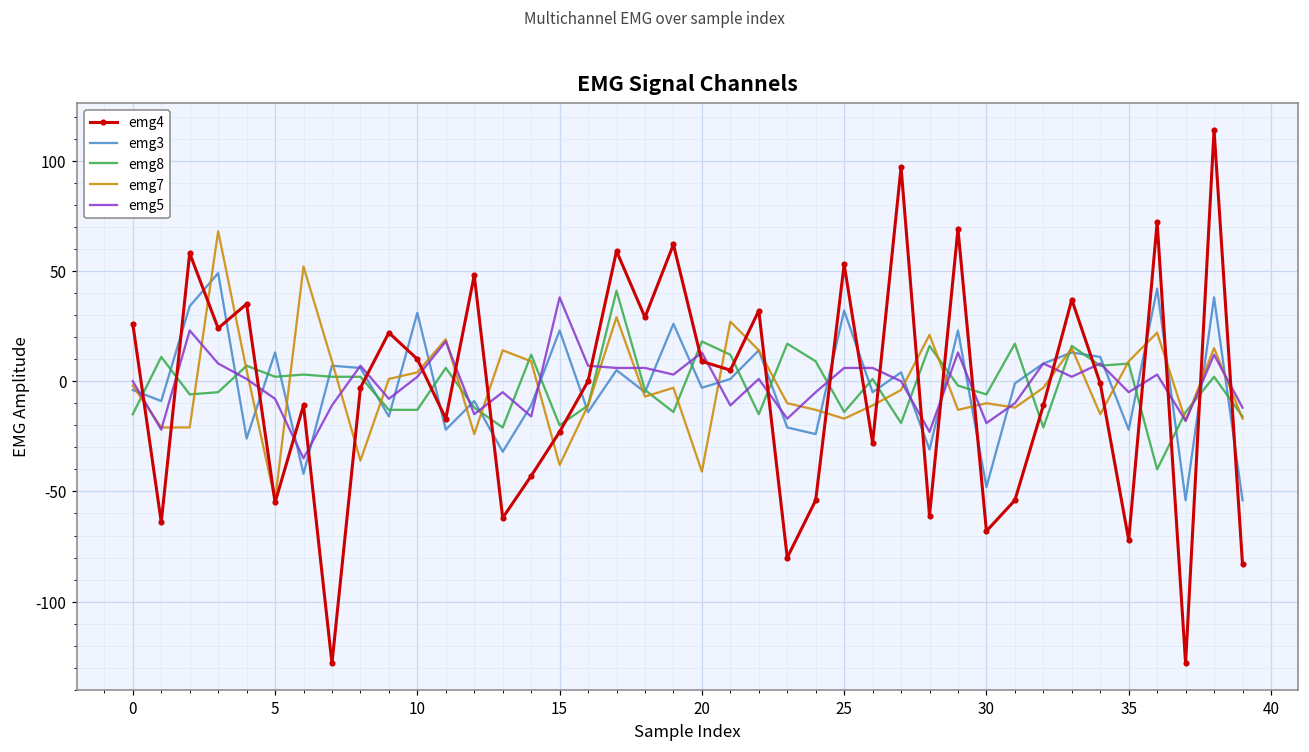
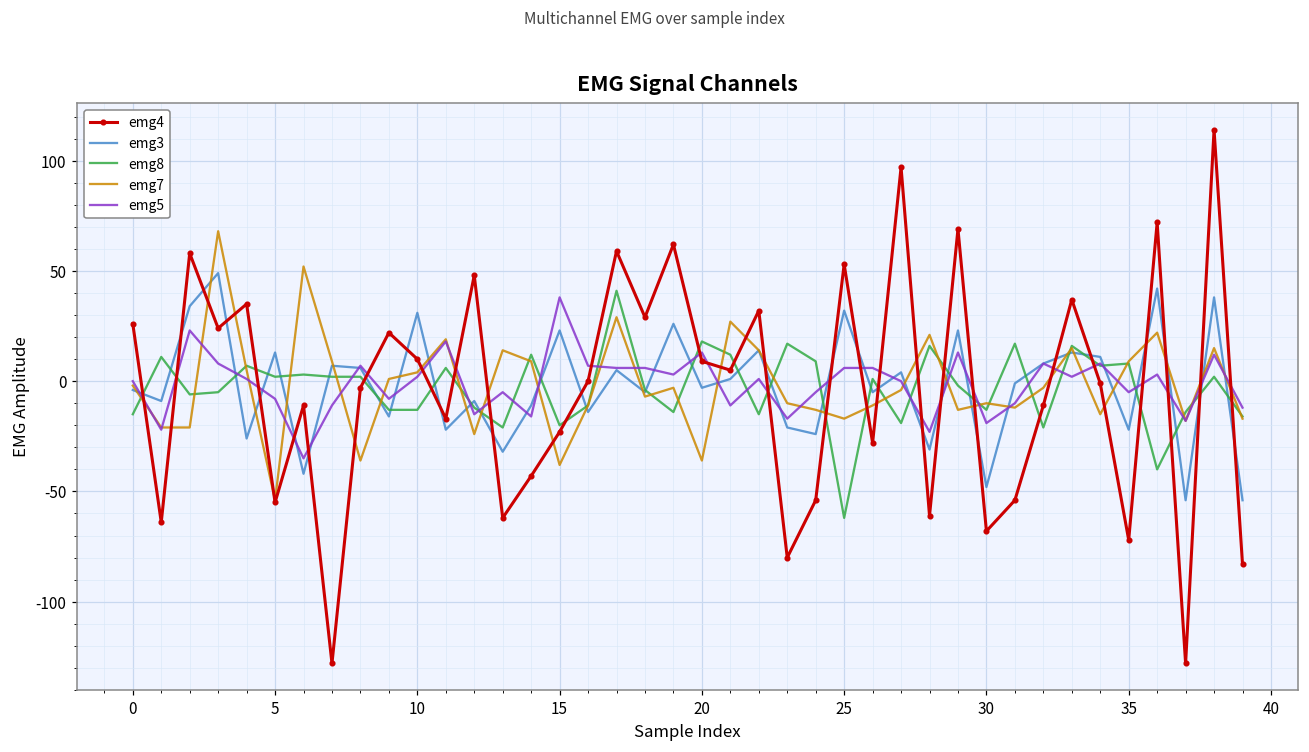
  {
    "emg4": {
      "0": 26,
      "10": 10,
      "15": -23,
      "20": 9,
      "25": 53,
      "30": -68,
      "35": -72
    },
    "emg3": {
      "0": -4,
      "5": 13,
      "10": 31,
      "15": 23,
      "20": -3,
      "25": 32,
      "30": -48,
      "35": -22
    },
    "emg8": {
      "0": -15,
      "5": 2,
      "10": -13,
      "15": -20,
      "20": 18,
-     "25": -14,
-     "30": -6
+     "25": -62,
+     "30": -13
    },
    "emg7": {
      "0": -2,
      "10": 4,
      "15": -38,
-     "20": -41,
+     "20": -36,
      "25": -17,
      "30": -10
    },
    "emg5": {
      "0": 0,
      "5": -8,
      "10": 2,
      "15": 38,
      "20": 13,
      "25": 6,
      "30": -19,
      "35": -5
    }
  }
